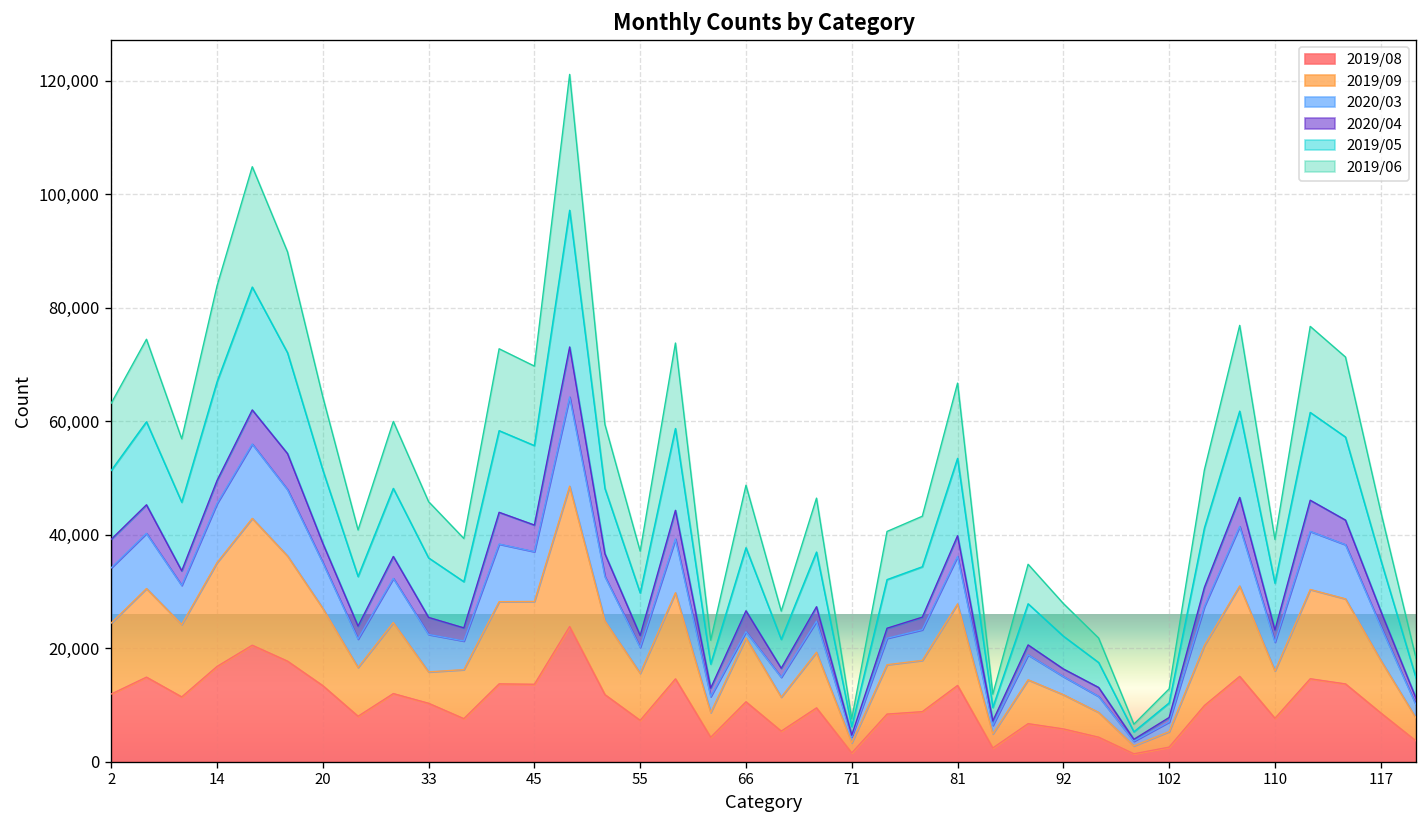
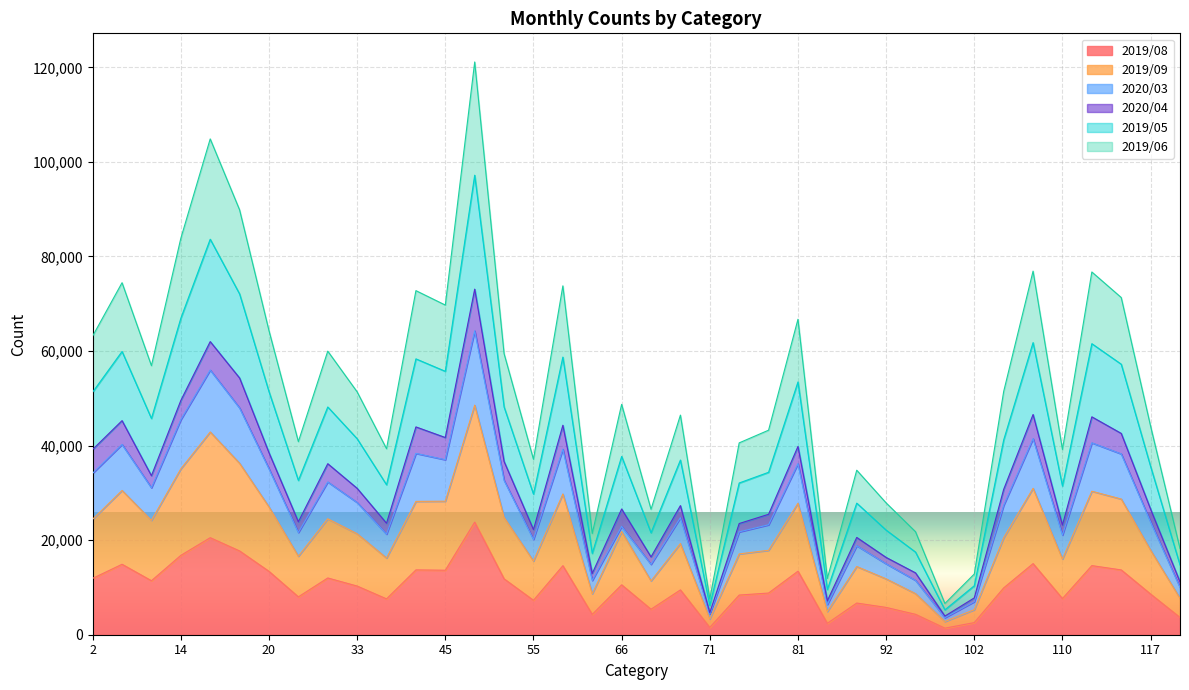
  {
    "2019/08": {
      "2": "12,000",
      "14": "17,000",
      "20": "13,000",
      "33": "10,000",
      "45": "14,000",
      "55": "7,000",
      "66": "11,000",
      "71": "2,000",
      "81": "13,000",
      "92": "6,000",
      "102": "3,000",
      "110": "8,000",
      "117": "9,000"
    },
    "2019/09": {
      "2": "13,000",
      "14": "18,000",
      "20": "14,000",
-     "33": "6,000",
+     "33": "11,000",
      "45": "15,000",
      "55": "8,000",
      "66": "11,000",
      "71": "2,000",
      "81": "14,000",
      "92": "6,000",
      "102": "3,000",
      "110": "8,000",
      "117": "9,000"
    },
    "2020/03": {
      "2": "10,000",
      "14": "10,000",
      "20": "8,000",
      "33": "7,000",
      "45": "9,000",
      "55": "5,000",
      "66": "1,000",
      "81": "8,000",
      "92": "3,000",
      "102": "2,000",
      "110": "5,000",
      "117": "6,000"
    },
    "2020/04": {
      "2": "5,000",
      "14": "4,000",
      "20": "3,000",
      "33": "3,000",
      "45": "5,000",
      "55": "2,000",
      "66": "4,000",
      "81": "4,000",
      "92": "1,000",
      "102": "1,000",
      "110": "2,000",
      "117": "3,000"
    }
  }
